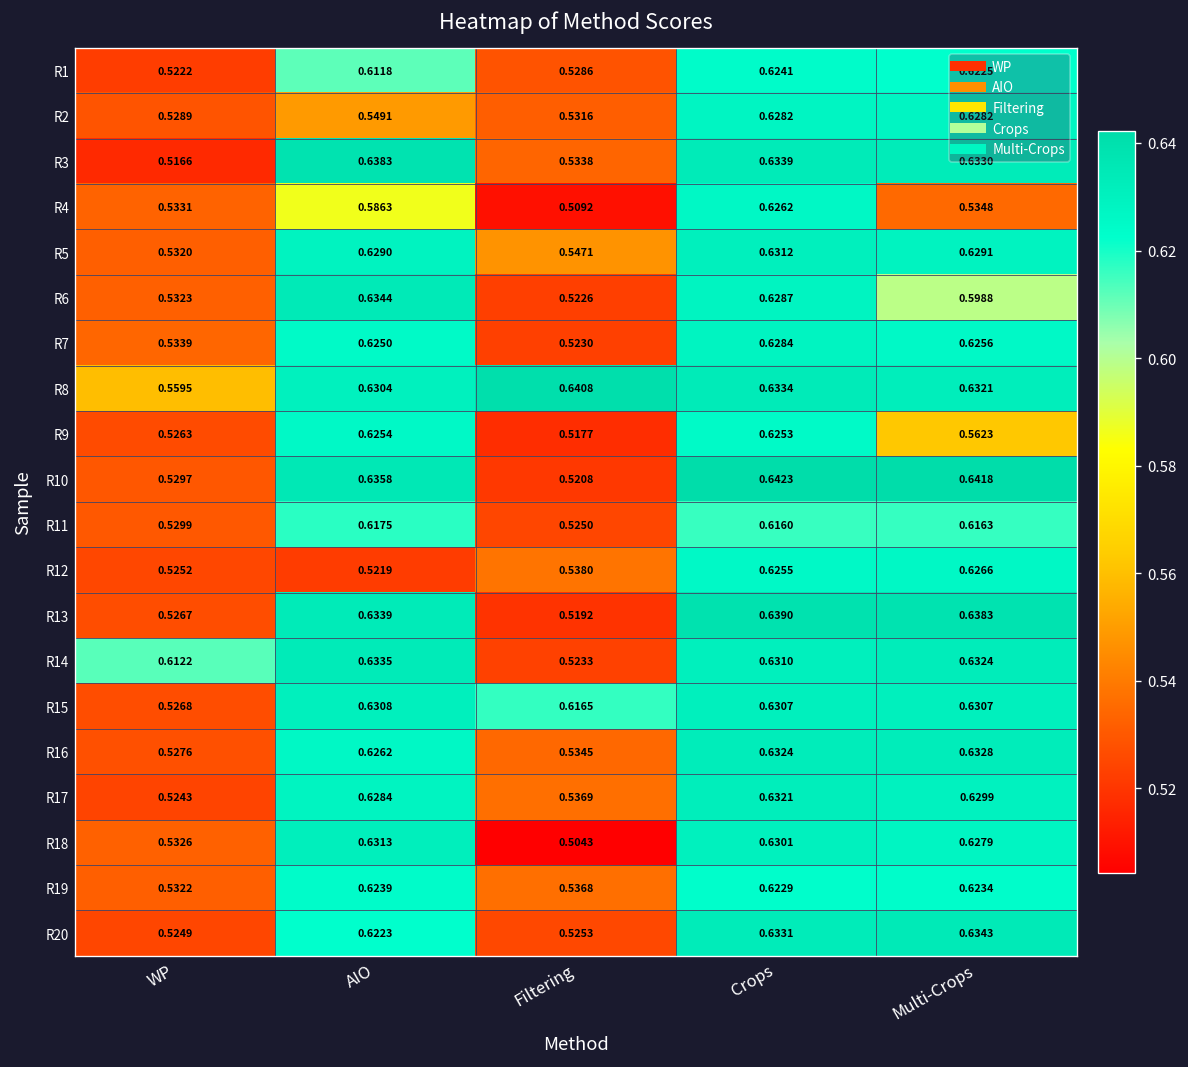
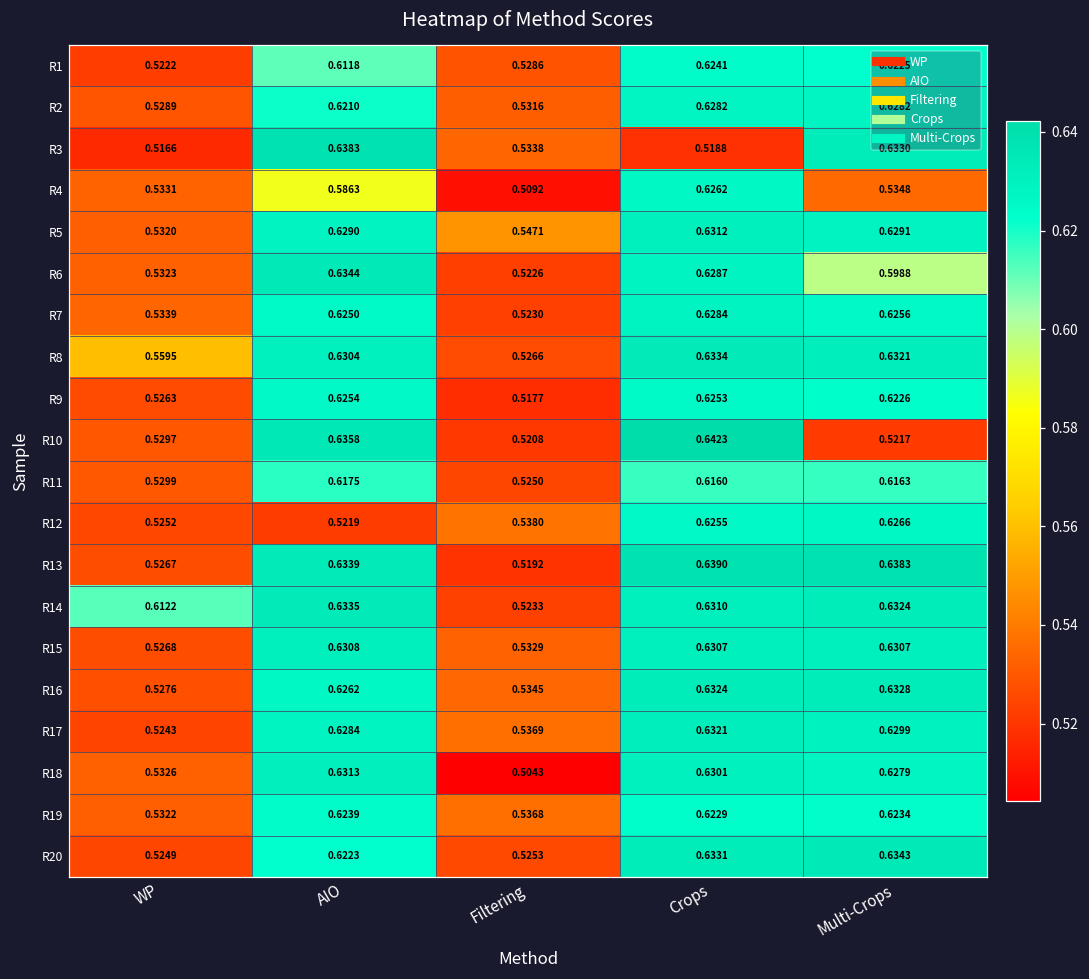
  {
    "R1": {
      "WP": 0.5222,
      "AIO": 0.6118,
      "Filtering": 0.5286,
      "Crops": 0.6241
    },
    "R2": {
      "WP": 0.5289,
-     "AIO": 0.5491,
+     "AIO": 0.6210,
      "Filtering": 0.5316,
      "Crops": 0.6282
    },
    "R3": {
      "WP": 0.5166,
      "AIO": 0.6383,
      "Filtering": 0.5338,
-     "Crops": 0.6339,
+     "Crops": 0.5188,
      "Multi-Crops": 0.6330
    },
    "R4": {
      "WP": 0.5331,
      "AIO": 0.5863,
      "Filtering": 0.5092,
      "Crops": 0.6262,
      "Multi-Crops": 0.5348
    },
    "R5": {
      "WP": 0.5320,
      "AIO": 0.6290,
      "Filtering": 0.5471,
      "Crops": 0.6312,
      "Multi-Crops": 0.6291
    },
    "R6": {
      "WP": 0.5323,
      "AIO": 0.6344,
      "Filtering": 0.5226,
      "Crops": 0.6287,
      "Multi-Crops": 0.5988
    },
    "R7": {
      "WP": 0.5339,
      "AIO": 0.6250,
      "Filtering": 0.5230,
      "Crops": 0.6284,
      "Multi-Crops": 0.6256
    },
    "R8": {
      "WP": 0.5595,
      "AIO": 0.6304,
-     "Filtering": 0.6408,
+     "Filtering": 0.5266,
      "Crops": 0.6334,
      "Multi-Crops": 0.6321
    },
    "R9": {
      "WP": 0.5263,
      "AIO": 0.6254,
      "Filtering": 0.5177,
      "Crops": 0.6253,
-     "Multi-Crops": 0.5623
+     "Multi-Crops": 0.6226
    },
    "R10": {
      "WP": 0.5297,
      "AIO": 0.6358,
      "Filtering": 0.5208,
      "Crops": 0.6423,
-     "Multi-Crops": 0.6418
+     "Multi-Crops": 0.5217
    },
    "R11": {
      "WP": 0.5299,
      "AIO": 0.6175,
      "Filtering": 0.5250,
      "Crops": 0.6160,
      "Multi-Crops": 0.6163
    },
    "R12": {
      "WP": 0.5252,
      "AIO": 0.5219,
      "Filtering": 0.5380,
      "Crops": 0.6255,
      "Multi-Crops": 0.6266
    },
    "R13": {
      "WP": 0.5267,
      "AIO": 0.6339,
      "Filtering": 0.5192,
      "Crops": 0.6390,
      "Multi-Crops": 0.6383
    },
    "R14": {
      "WP": 0.6122,
      "AIO": 0.6335,
      "Filtering": 0.5233,
      "Crops": 0.6310,
      "Multi-Crops": 0.6324
    },
    "R15": {
      "WP": 0.5268,
      "AIO": 0.6308,
-     "Filtering": 0.6165,
+     "Filtering": 0.5329,
      "Crops": 0.6307,
      "Multi-Crops": 0.6307
    },
    "R16": {
      "WP": 0.5276,
      "AIO": 0.6262,
      "Filtering": 0.5345,
      "Crops": 0.6324,
      "Multi-Crops": 0.6328
    },
    "R17": {
      "WP": 0.5243,
      "AIO": 0.6284,
      "Filtering": 0.5369,
      "Crops": 0.6321,
      "Multi-Crops": 0.6299
    },
    "R18": {
      "WP": 0.5326,
      "AIO": 0.6313,
      "Filtering": 0.5043,
      "Crops": 0.6301,
      "Multi-Crops": 0.6279
    },
    "R19": {
      "WP": 0.5322,
      "AIO": 0.6239,
      "Filtering": 0.5368,
      "Crops": 0.6229,
      "Multi-Crops": 0.6234
    },
    "R20": {
      "WP": 0.5249,
      "AIO": 0.6223,
      "Filtering": 0.5253,
      "Crops": 0.6331,
      "Multi-Crops": 0.6343
    }
  }
